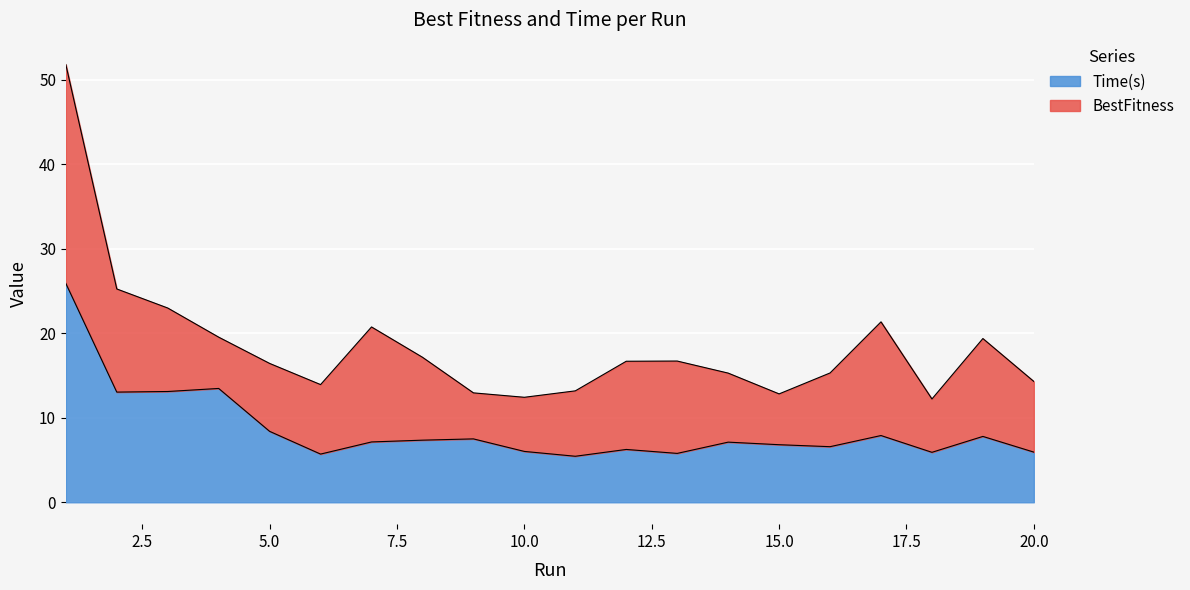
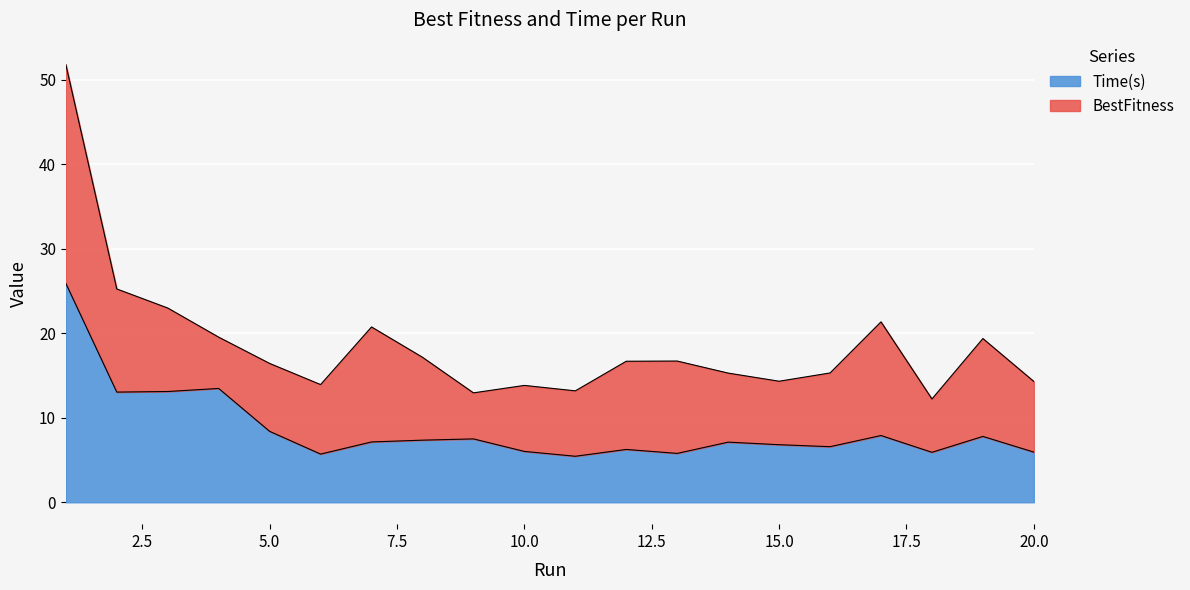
  {
    "Time(s)": {
      "5.0": 8,
      "10.0": 6,
      "15.0": 7,
      "20.0": 6
    },
    "BestFitness": {
      "5.0": 8,
-     "10.0": 6,
-     "15.0": 6,
+     "10.0": 8,
+     "15.0": 8,
      "20.0": 8
    }
  }
